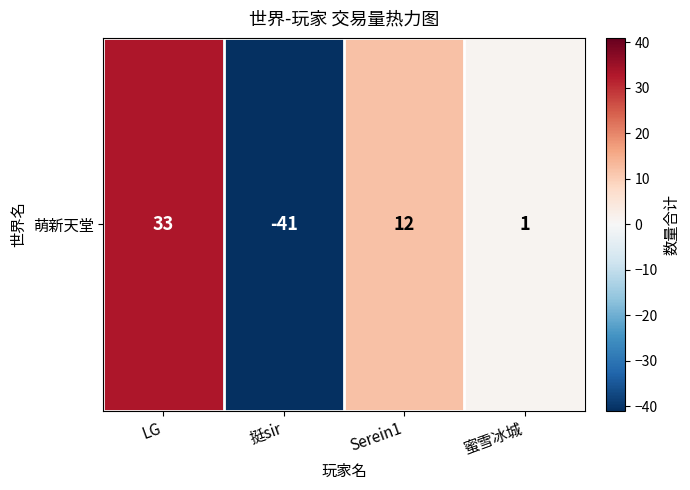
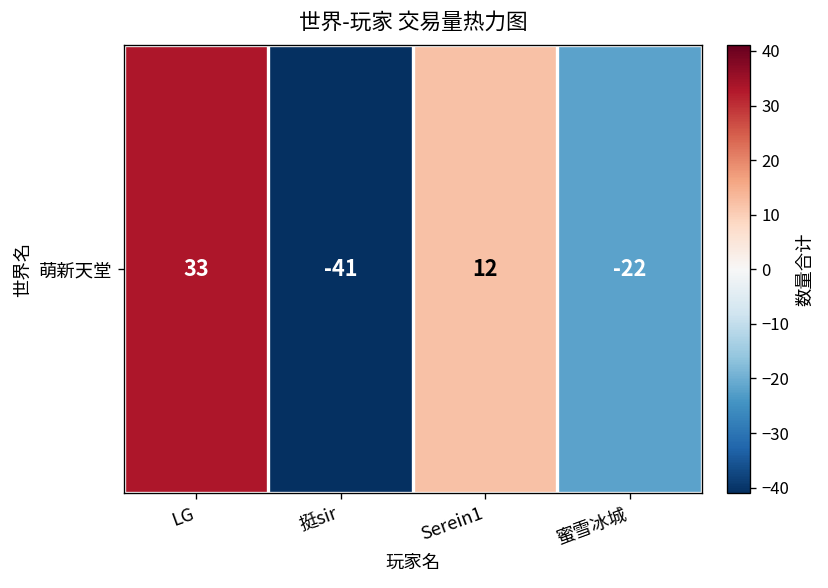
  {
    "萌新天堂": {
      "LG": 33,
      "挺sir": -41,
      "Serein1": 12,
-     "蜜雪冰城": 1
+     "蜜雪冰城": -22
    }
  }
